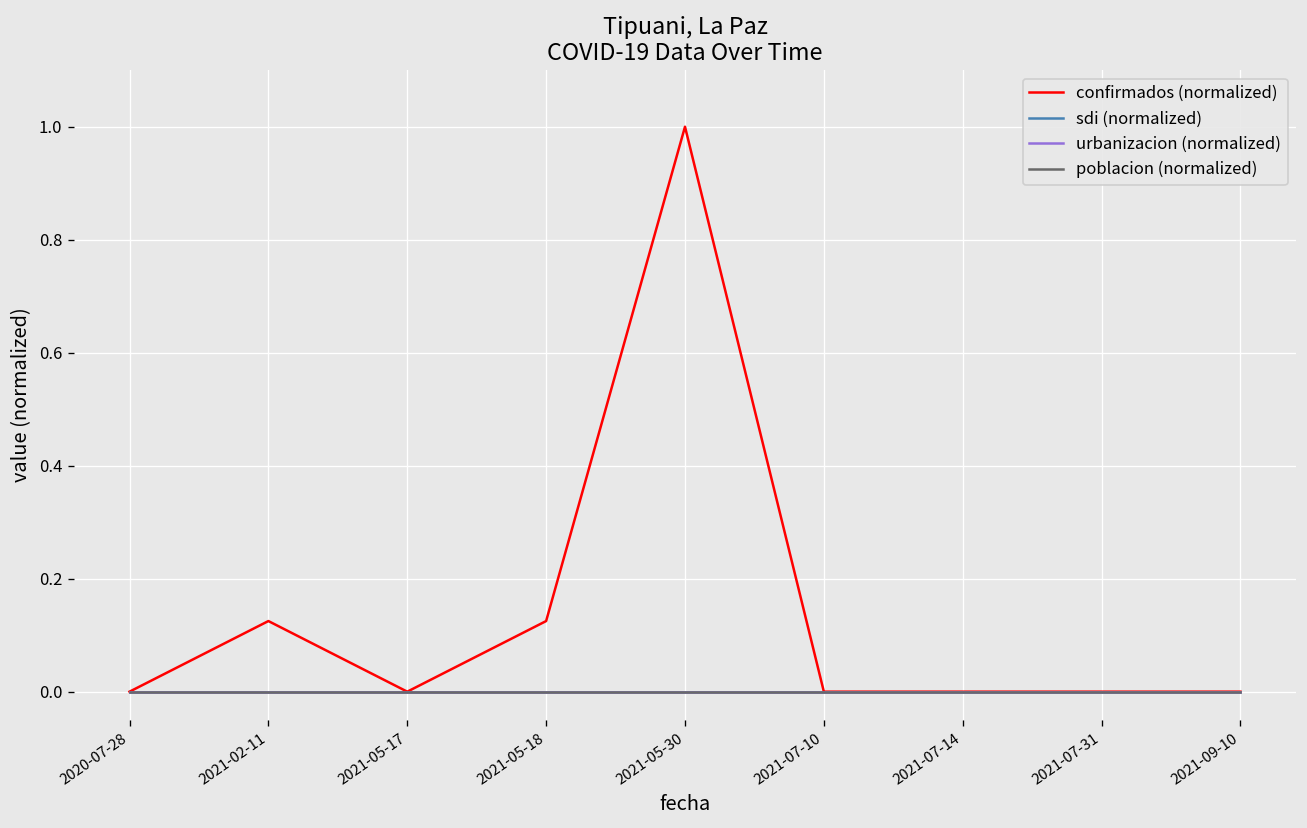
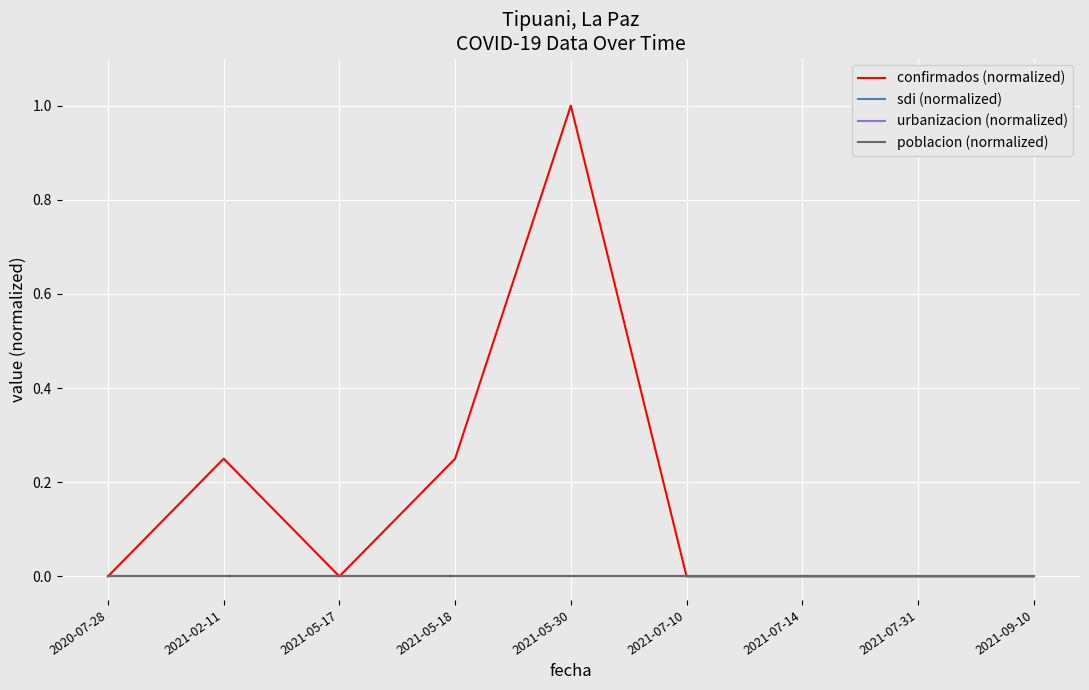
  {
    "confirmados (normalized)": {
-     "2021-02-11": 0.13,
-     "2021-05-18": 0.13,
+     "2021-02-11": 0.25,
+     "2021-05-18": 0.25,
      "2021-05-30": 1.00
    },
    "poblacion (normalized)": {
      "2021-02-11": 0.00,
      "2021-05-18": 0.00,
      "2021-05-30": 0.00
    }
  }
